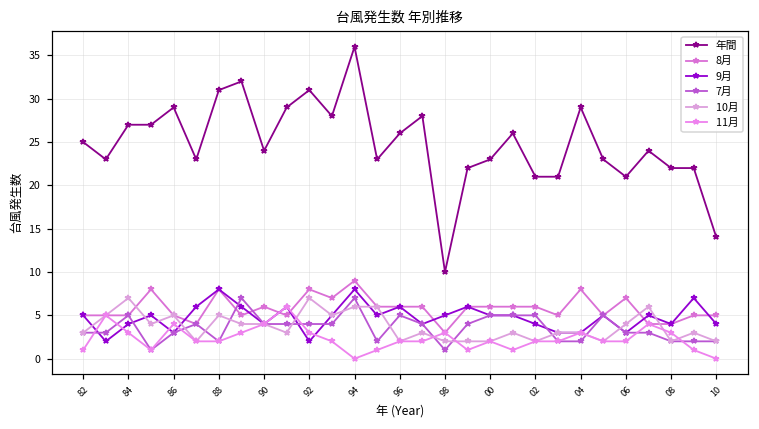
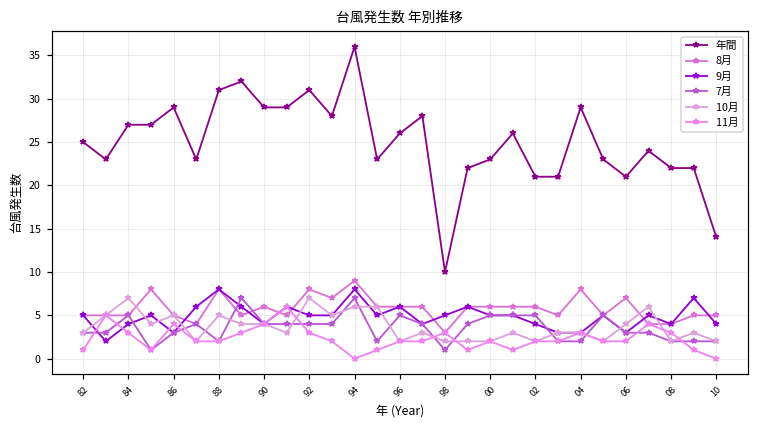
  {
    "年間": {
      "82": 25,
      "84": 27,
      "86": 29,
      "88": 31,
-     "90": 24,
+     "90": 29,
      "92": 31,
      "94": 36,
      "96": 26,
      "98": 10,
      "00": 23,
      "02": 21,
      "04": 29,
      "06": 21,
      "08": 22,
      "10": 14
    },
    "9月": {
      "84": 4,
-     "92": 2,
+     "92": 5,
      "94": 8,
      "98": 5,
      "02": 4,
      "10": 4
    }
  }
